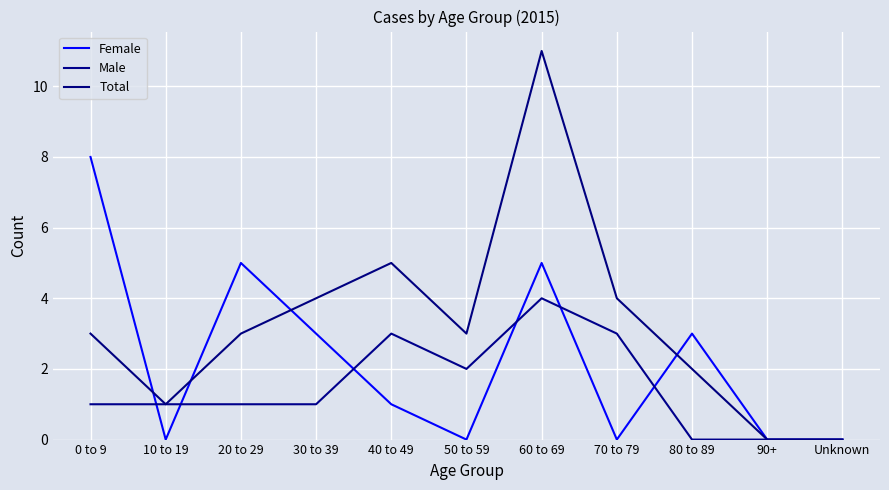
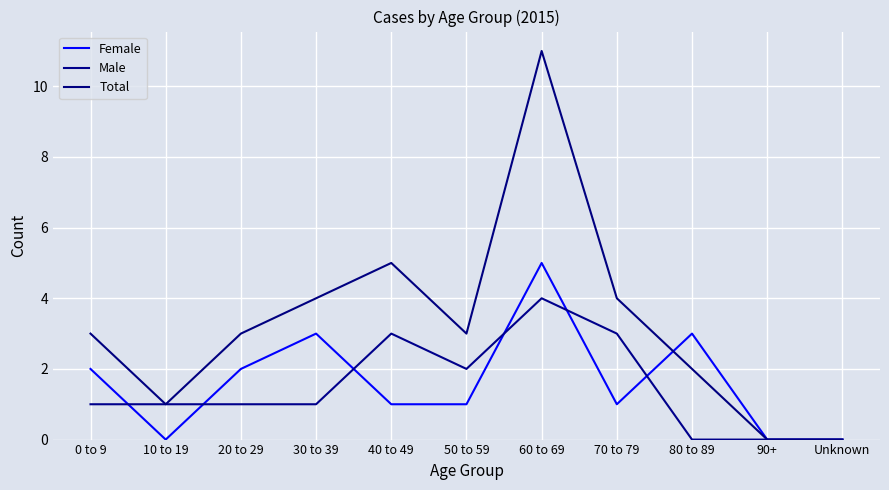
  {
    "Female": {
-     "0 to 9": 8,
+     "0 to 9": 2,
      "10 to 19": 0,
-     "20 to 29": 5,
+     "20 to 29": 2,
      "30 to 39": 3,
      "40 to 49": 1,
-     "50 to 59": 0,
+     "50 to 59": 1,
      "60 to 69": 5,
-     "70 to 79": 0,
+     "70 to 79": 1,
      "80 to 89": 3
    }
  }
